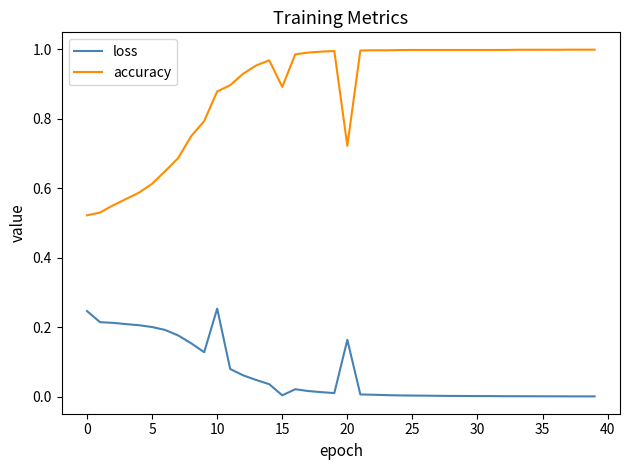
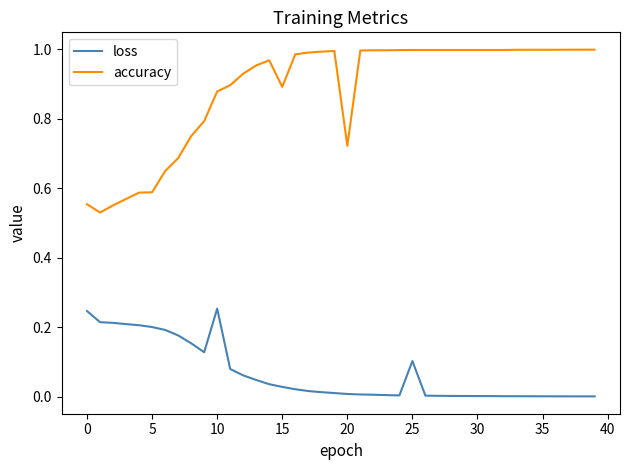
  {
    "loss": {
      "0": 0.25,
      "5": 0.20,
      "10": 0.25,
-     "15": 0.00,
-     "20": 0.16,
-     "25": 0.00,
+     "15": 0.03,
+     "20": 0.01,
+     "25": 0.10,
      "30": 0.00,
      "35": 0.00
    },
    "accuracy": {
-     "0": 0.52,
-     "5": 0.61,
+     "0": 0.55,
+     "5": 0.59,
      "10": 0.88,
      "15": 0.89,
      "20": 0.72,
      "25": 1.00,
      "30": 1.00,
      "35": 1.00
    }
  }
